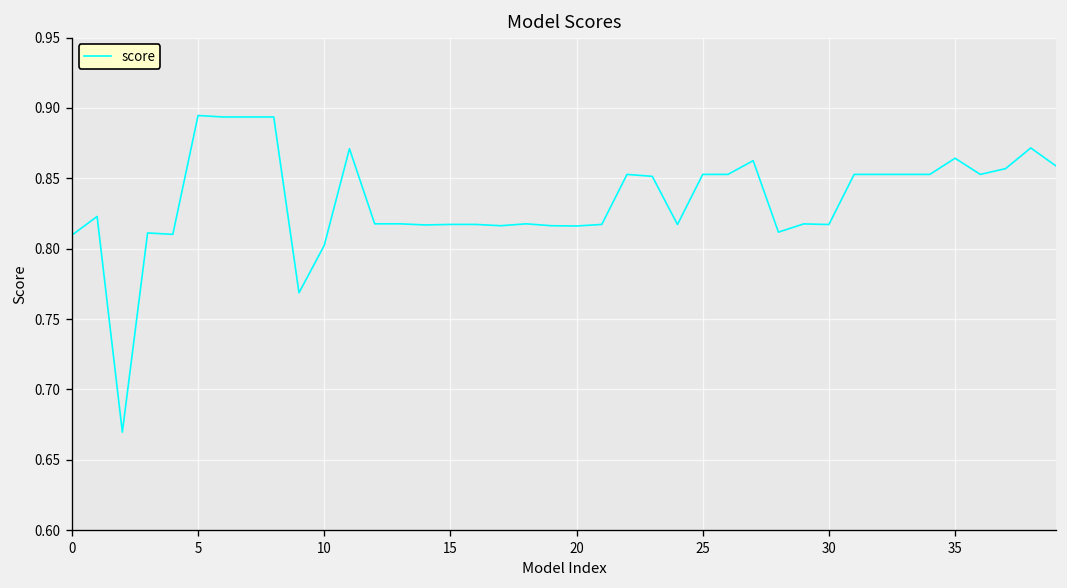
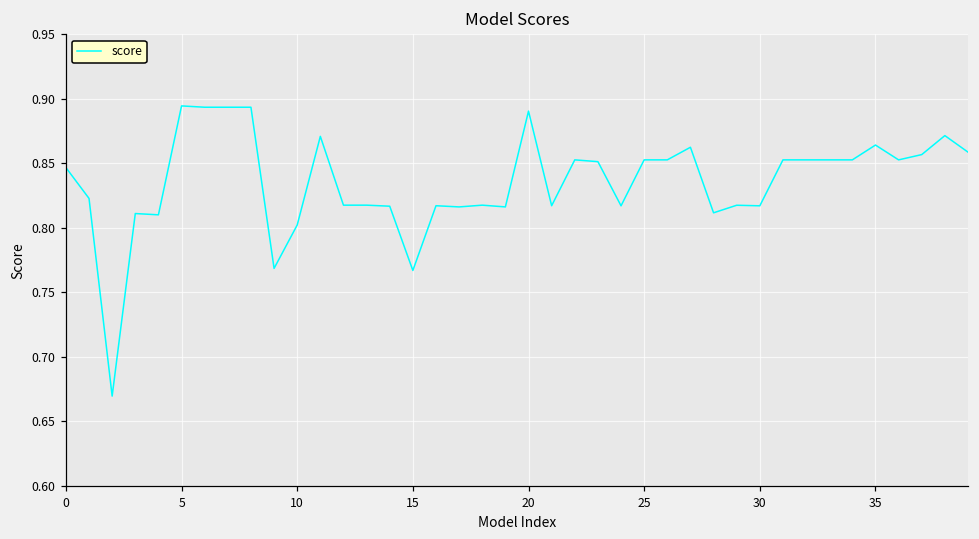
  {
-   "0": 0.810,
+   "0": 0.847,
    "5": 0.895,
    "10": 0.802,
-   "15": 0.817,
-   "20": 0.816,
+   "15": 0.767,
+   "20": 0.891,
    "25": 0.853,
    "30": 0.817,
    "35": 0.864
  }
